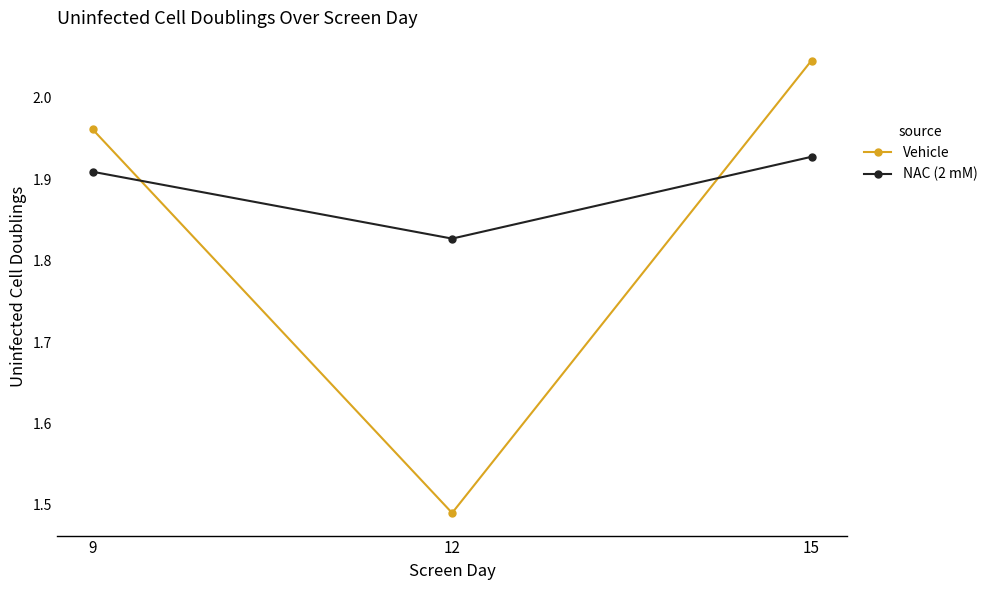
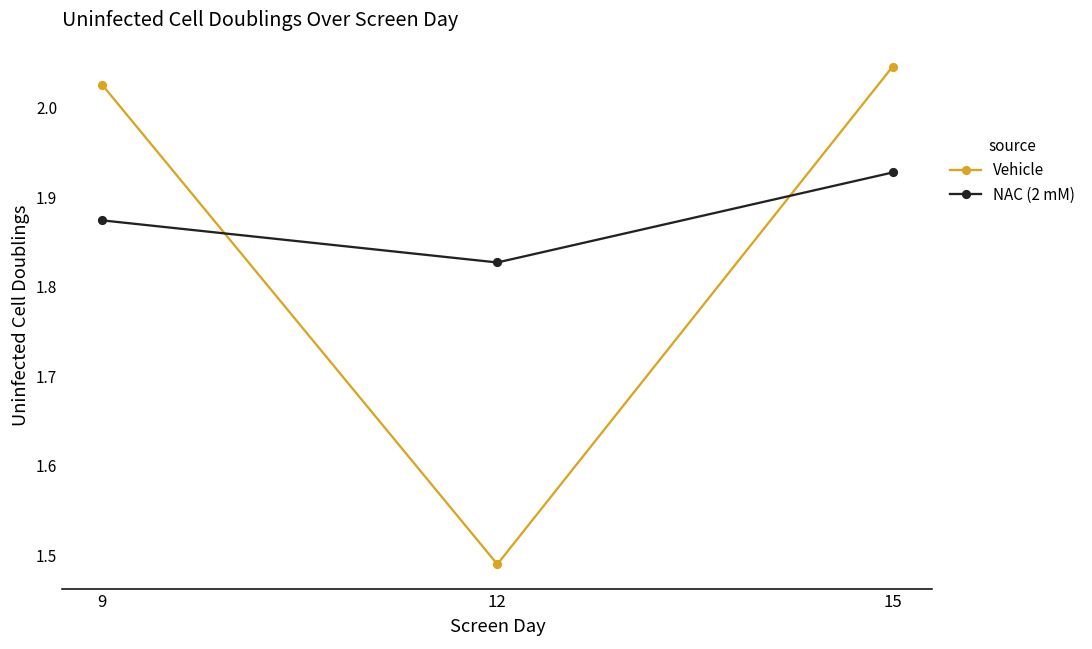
  {
    "Vehicle": {
-     "9": 1.96,
+     "9": 2.03,
      "12": 1.49,
      "15": 2.05
    },
    "NAC (2 mM)": {
-     "9": 1.91,
+     "9": 1.87,
      "12": 1.83,
      "15": 1.93
    }
  }
